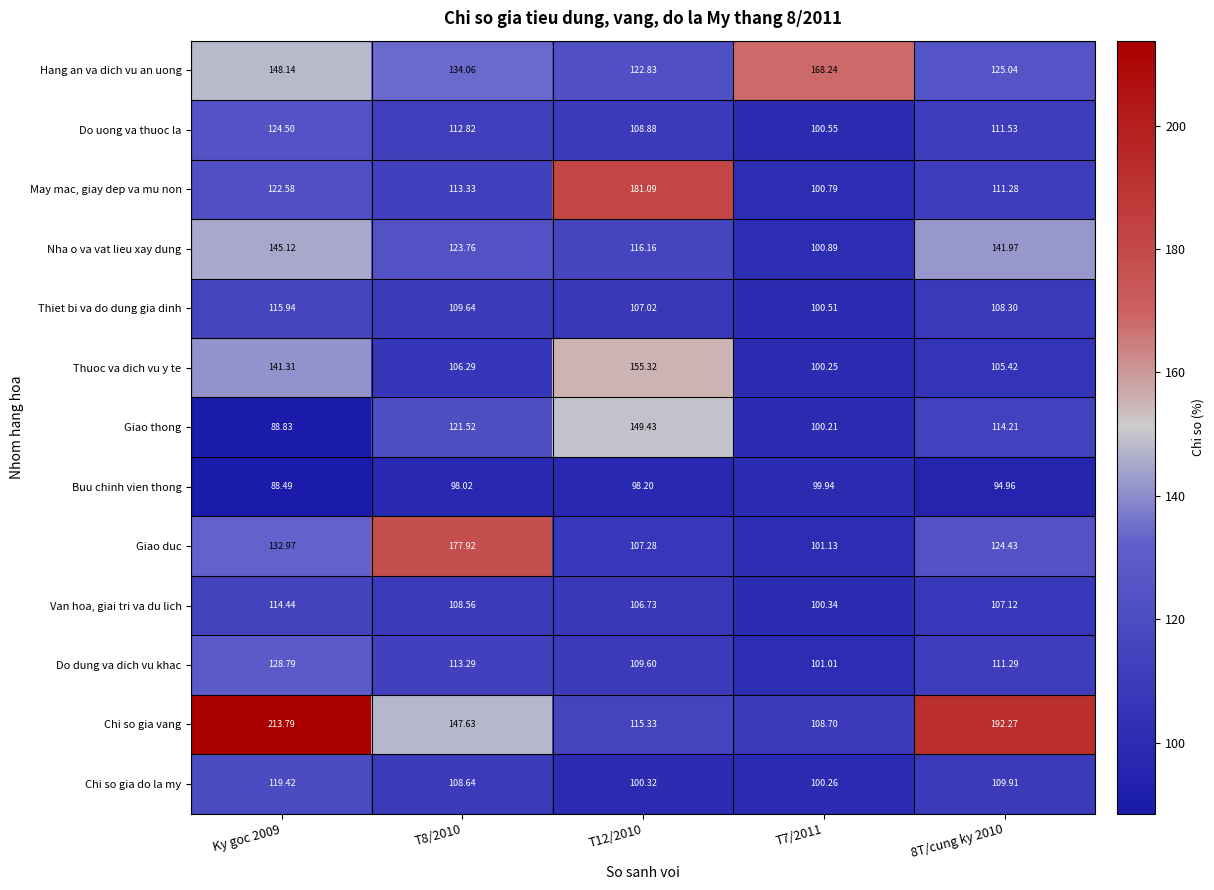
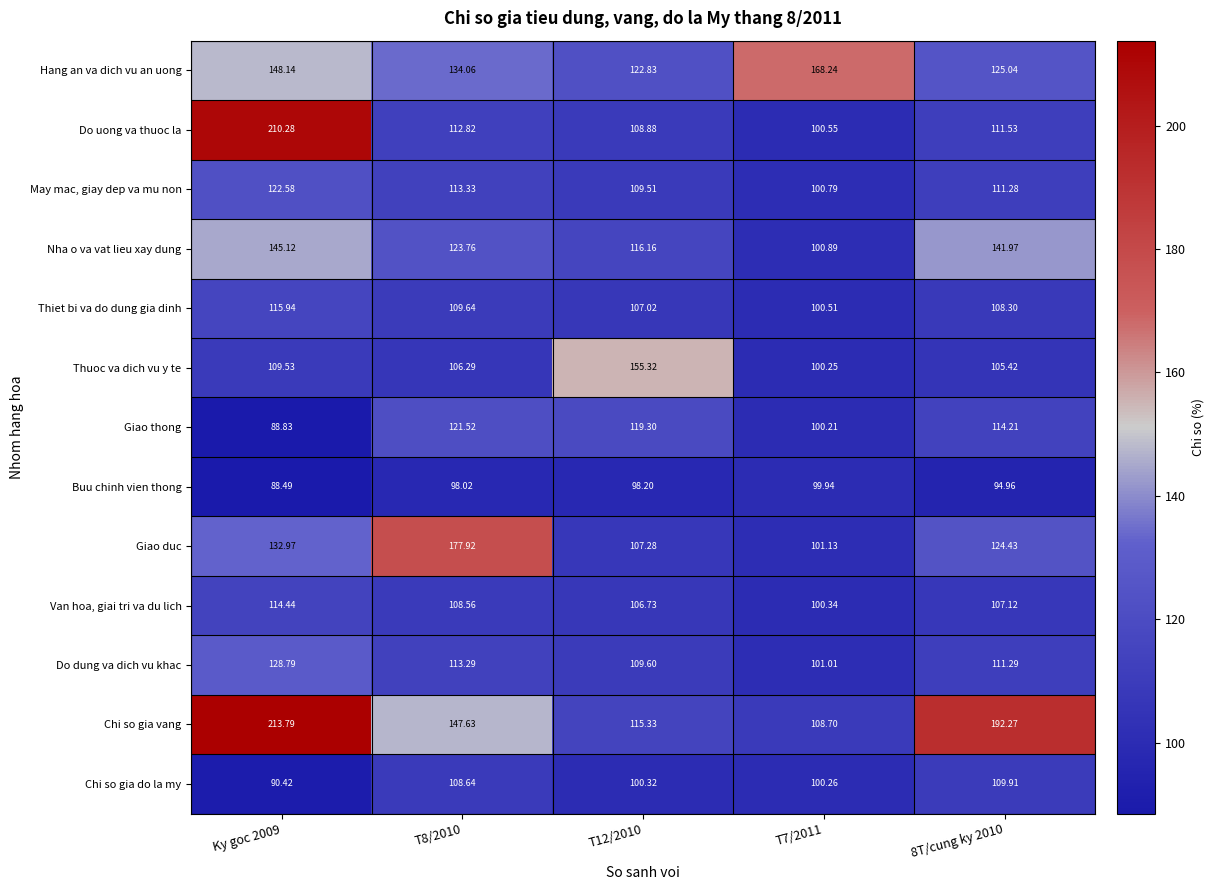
  {
    "Hang an va dich vu an uong": {
      "Ky goc 2009": 148.14,
      "T8/2010": 134.06,
      "T12/2010": 122.83,
      "T7/2011": 168.24,
      "8T/cung ky 2010": 125.04
    },
    "Do uong va thuoc la": {
-     "Ky goc 2009": 124.50,
+     "Ky goc 2009": 210.28,
      "T8/2010": 112.82,
      "T12/2010": 108.88,
      "T7/2011": 100.55,
      "8T/cung ky 2010": 111.53
    },
    "May mac, giay dep va mu non": {
      "Ky goc 2009": 122.58,
      "T8/2010": 113.33,
-     "T12/2010": 181.09,
+     "T12/2010": 109.51,
      "T7/2011": 100.79,
      "8T/cung ky 2010": 111.28
    },
    "Nha o va vat lieu xay dung": {
      "Ky goc 2009": 145.12,
      "T8/2010": 123.76,
      "T12/2010": 116.16,
      "T7/2011": 100.89,
      "8T/cung ky 2010": 141.97
    },
    "Thiet bi va do dung gia dinh": {
      "Ky goc 2009": 115.94,
      "T8/2010": 109.64,
      "T12/2010": 107.02,
      "T7/2011": 100.51,
      "8T/cung ky 2010": 108.30
    },
    "Thuoc va dich vu y te": {
-     "Ky goc 2009": 141.31,
+     "Ky goc 2009": 109.53,
      "T8/2010": 106.29,
      "T12/2010": 155.32,
      "T7/2011": 100.25,
      "8T/cung ky 2010": 105.42
    },
    "Giao thong": {
      "Ky goc 2009": 88.83,
      "T8/2010": 121.52,
-     "T12/2010": 149.43,
+     "T12/2010": 119.30,
      "T7/2011": 100.21,
      "8T/cung ky 2010": 114.21
    },
    "Buu chinh vien thong": {
      "Ky goc 2009": 88.49,
      "T8/2010": 98.02,
      "T12/2010": 98.20,
      "T7/2011": 99.94,
      "8T/cung ky 2010": 94.96
    },
    "Giao duc": {
      "Ky goc 2009": 132.97,
      "T8/2010": 177.92,
      "T12/2010": 107.28,
      "T7/2011": 101.13,
      "8T/cung ky 2010": 124.43
    },
    "Van hoa, giai tri va du lich": {
      "Ky goc 2009": 114.44,
      "T8/2010": 108.56,
      "T12/2010": 106.73,
      "T7/2011": 100.34,
      "8T/cung ky 2010": 107.12
    },
    "Do dung va dich vu khac": {
      "Ky goc 2009": 128.79,
      "T8/2010": 113.29,
      "T12/2010": 109.60,
      "T7/2011": 101.01,
      "8T/cung ky 2010": 111.29
    },
    "Chi so gia vang": {
      "Ky goc 2009": 213.79,
      "T8/2010": 147.63,
      "T12/2010": 115.33,
      "T7/2011": 108.70,
      "8T/cung ky 2010": 192.27
    },
    "Chi so gia do la my": {
-     "Ky goc 2009": 119.42,
+     "Ky goc 2009": 90.42,
      "T8/2010": 108.64,
      "T12/2010": 100.32,
      "T7/2011": 100.26,
      "8T/cung ky 2010": 109.91
    }
  }
